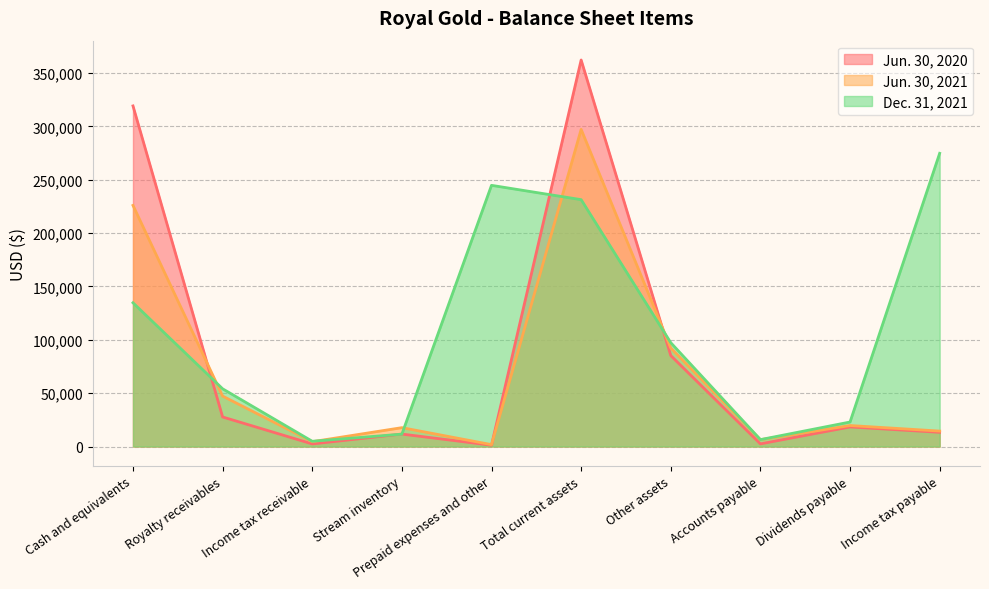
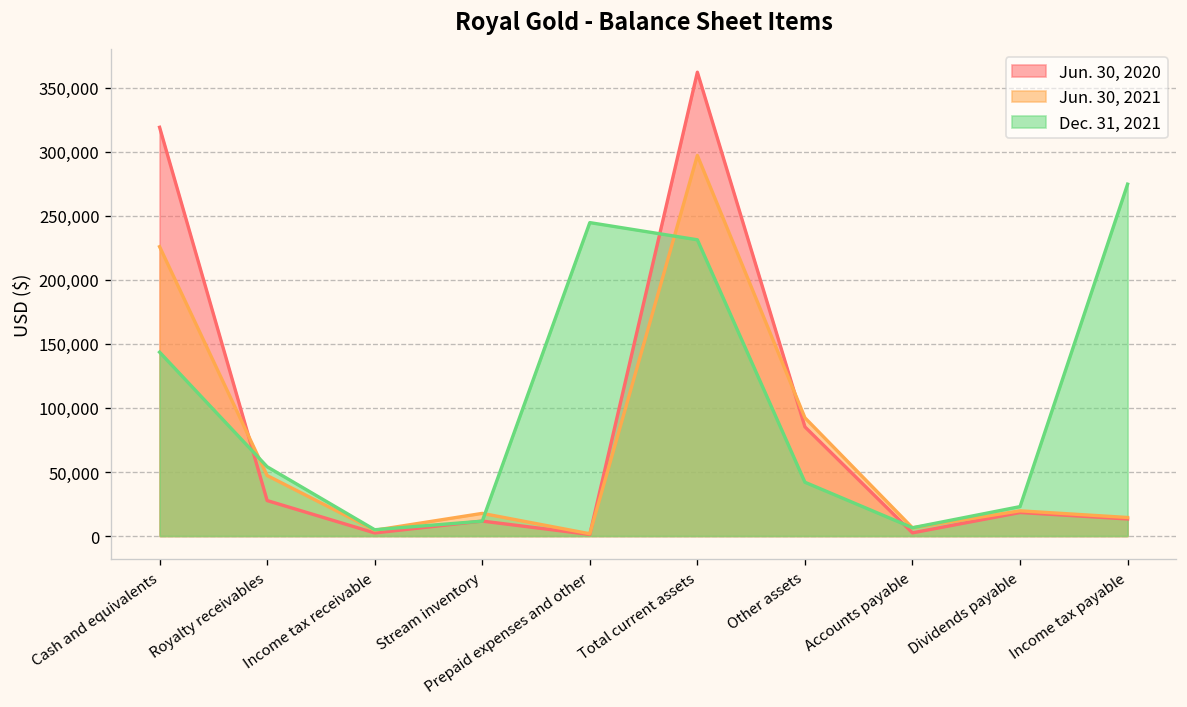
  {
    "Dec. 31, 2021": {
-     "Cash and equivalents": "135,000",
+     "Cash and equivalents": "144,000",
      "Royalty receivables": "54,000",
      "Prepaid expenses and other": "245,000",
      "Total current assets": "231,000",
-     "Other assets": "97,000",
+     "Other assets": "42,000",
      "Dividends payable": "23,000",
      "Income tax payable": "275,000"
    }
  }
